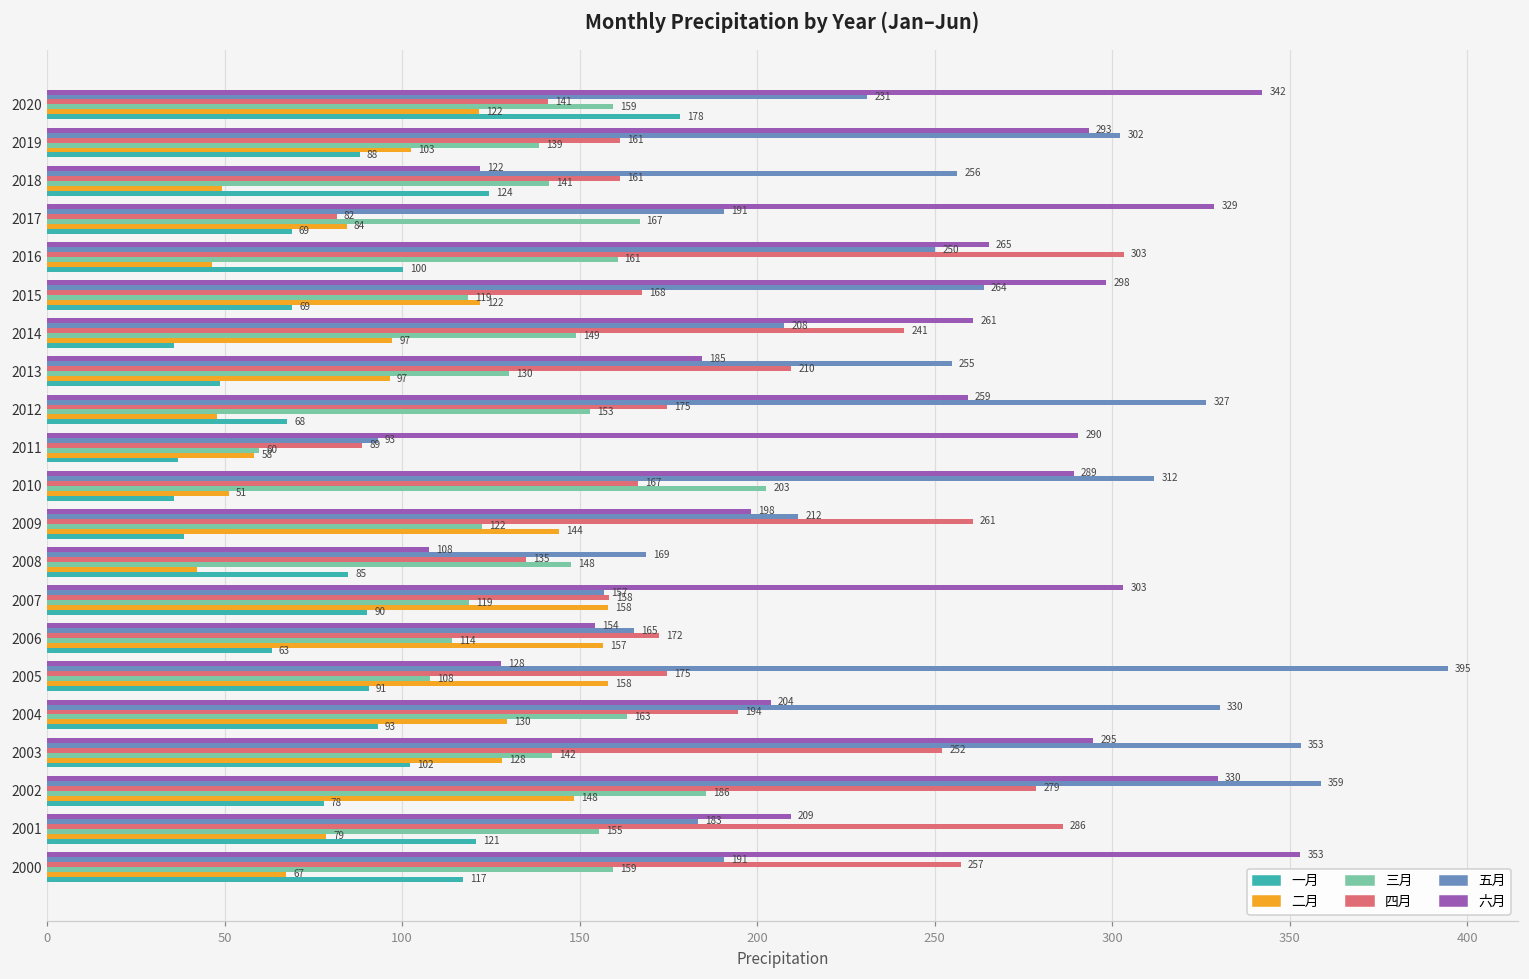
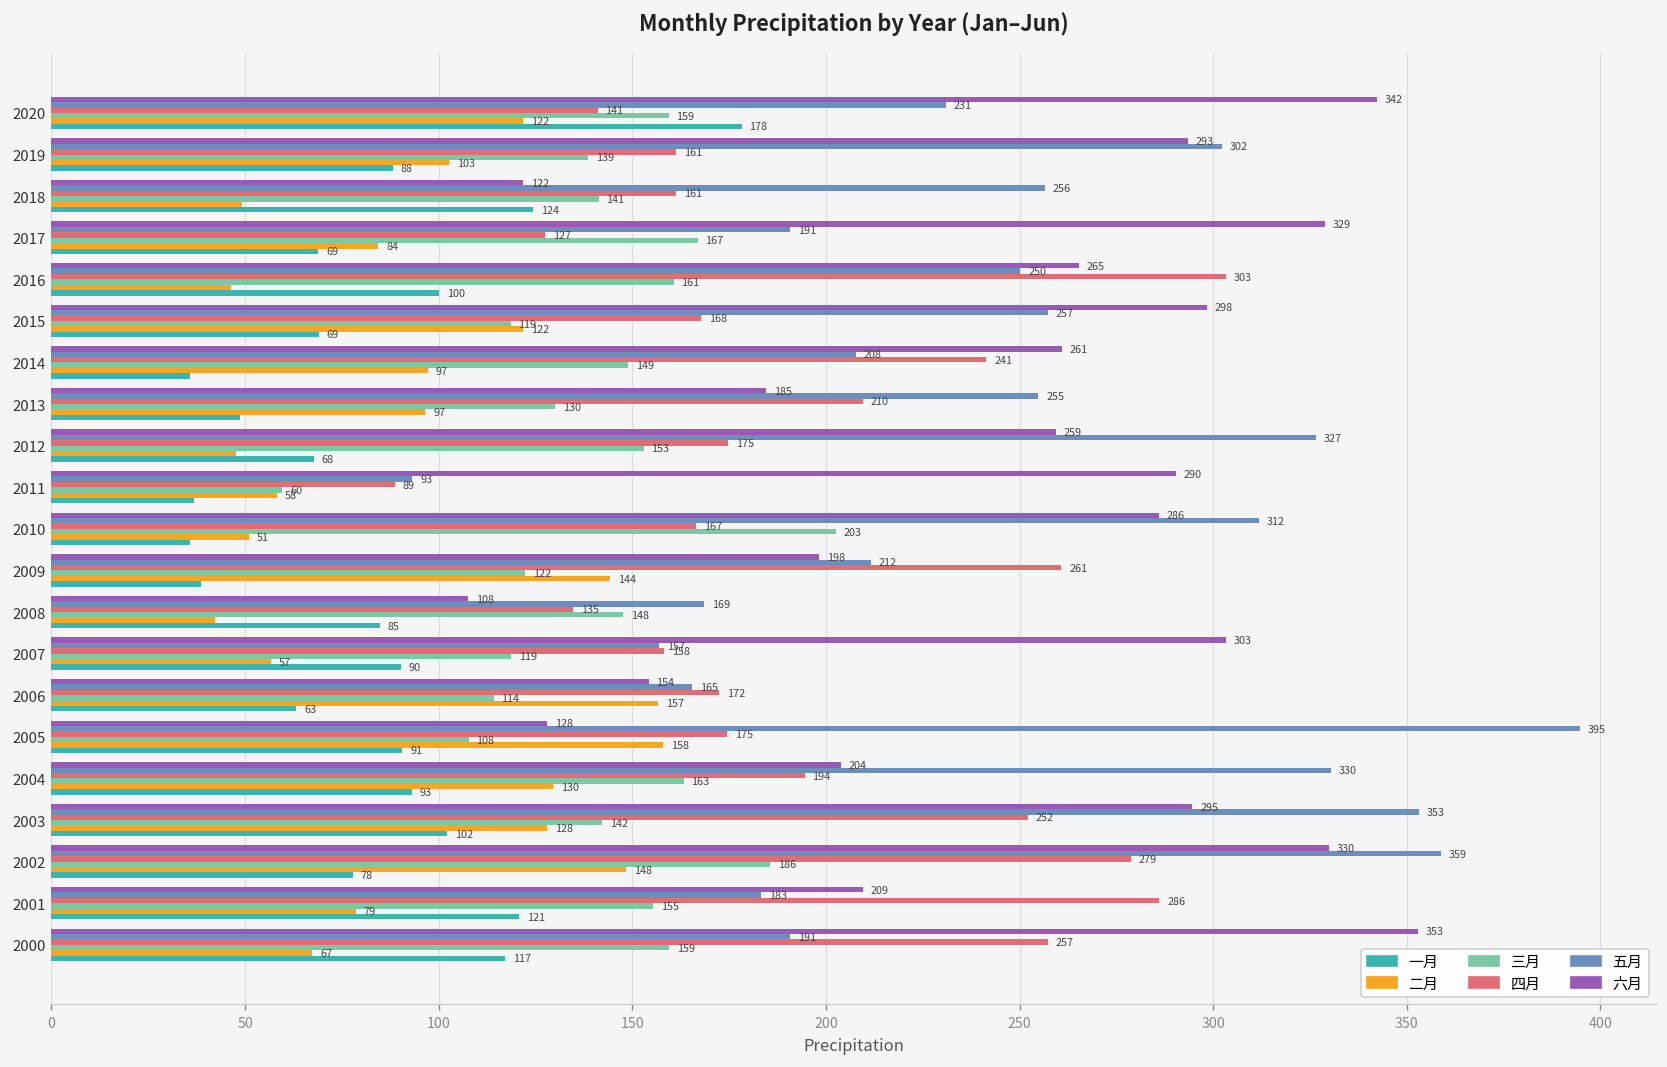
  {
    "一月": {
      "2020": 178,
      "2019": 88,
      "2018": 124,
      "2017": 69,
      "2016": 100,
      "2015": 69,
      "2012": 68,
      "2008": 85,
      "2007": 90,
      "2006": 63,
      "2005": 91,
      "2004": 93,
      "2003": 102,
      "2002": 78,
      "2001": 121,
      "2000": 117
    },
    "二月": {
      "2020": 122,
      "2019": 103,
      "2017": 84,
      "2015": 122,
      "2014": 97,
      "2013": 97,
      "2010": 51,
      "2009": 144,
-     "2007": 158,
+     "2007": 57,
      "2006": 157,
      "2005": 158,
      "2004": 130,
      "2003": 128,
      "2002": 148,
      "2001": 79,
      "2000": 67
    },
    "三月": {
      "2020": 159,
      "2019": 139,
      "2018": 141,
      "2017": 167,
      "2016": 161,
      "2015": 119,
      "2014": 149,
      "2013": 130,
      "2012": 153,
      "2010": 203,
      "2009": 122,
      "2008": 148,
      "2007": 119,
      "2006": 114,
      "2005": 108,
      "2004": 163,
      "2003": 142,
      "2002": 186,
      "2001": 155,
      "2000": 159
    },
    "四月": {
      "2020": 141,
      "2019": 161,
      "2018": 161,
-     "2017": 82,
+     "2017": 127,
      "2016": 303,
      "2015": 168,
      "2014": 241,
      "2013": 210,
      "2012": 175,
      "2011": 89,
      "2010": 167,
      "2009": 261,
      "2008": 135,
      "2006": 172,
      "2005": 175,
      "2004": 194,
      "2003": 252,
      "2002": 279,
      "2001": 286,
      "2000": 257
    },
    "五月": {
      "2020": 231,
      "2019": 302,
      "2018": 256,
      "2017": 191,
      "2016": 250,
-     "2015": 264,
+     "2015": 257,
      "2014": 208,
      "2013": 255,
      "2012": 327,
      "2011": 93,
      "2010": 312,
      "2009": 212,
      "2008": 169,
      "2006": 165,
      "2005": 395,
      "2004": 330,
      "2003": 353,
      "2002": 359,
      "2001": 183,
      "2000": 191
    },
    "六月": {
      "2020": 342,
      "2019": 293,
      "2018": 122,
      "2017": 329,
      "2016": 265,
      "2015": 298,
      "2014": 261,
      "2013": 185,
      "2012": 259,
      "2011": 290,
-     "2010": 289,
+     "2010": 286,
      "2009": 198,
      "2008": 108,
      "2007": 303,
      "2006": 154,
      "2005": 128,
      "2004": 204,
      "2003": 295,
      "2002": 330,
      "2001": 209,
      "2000": 353
    }
  }
